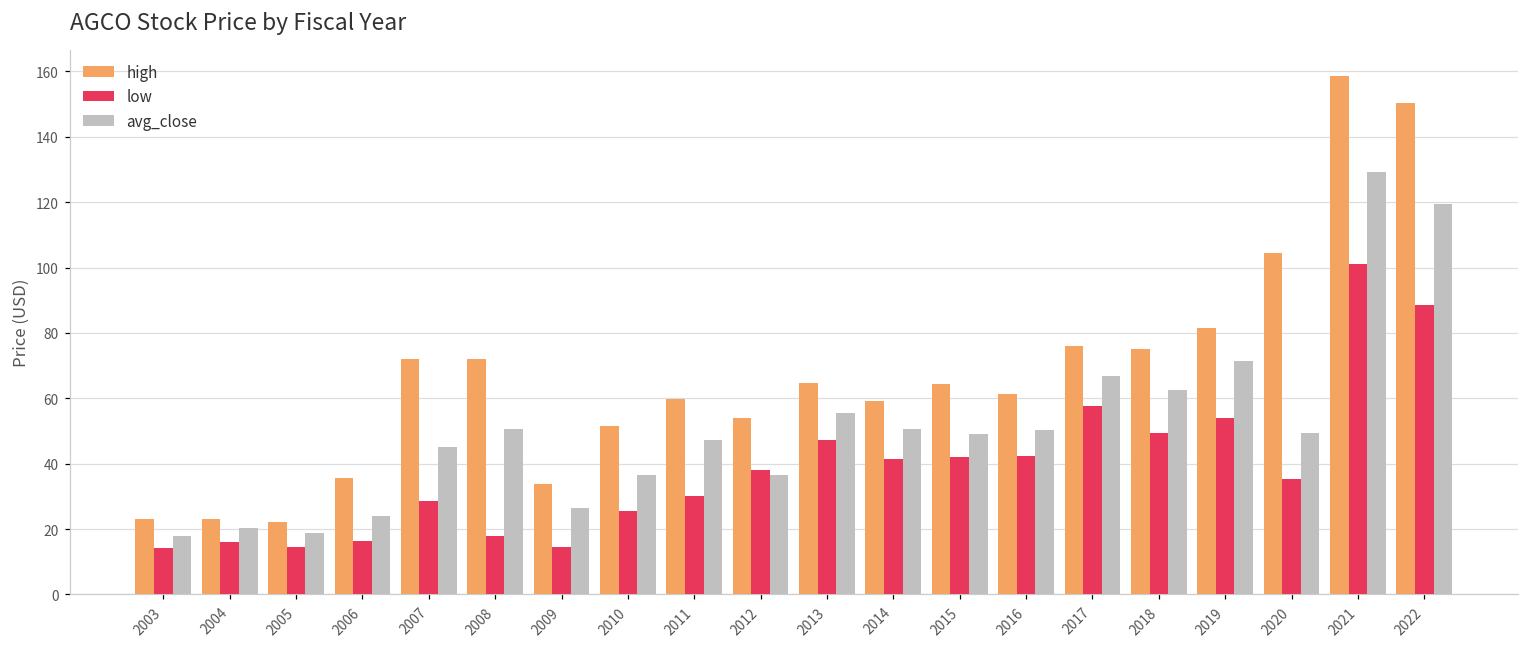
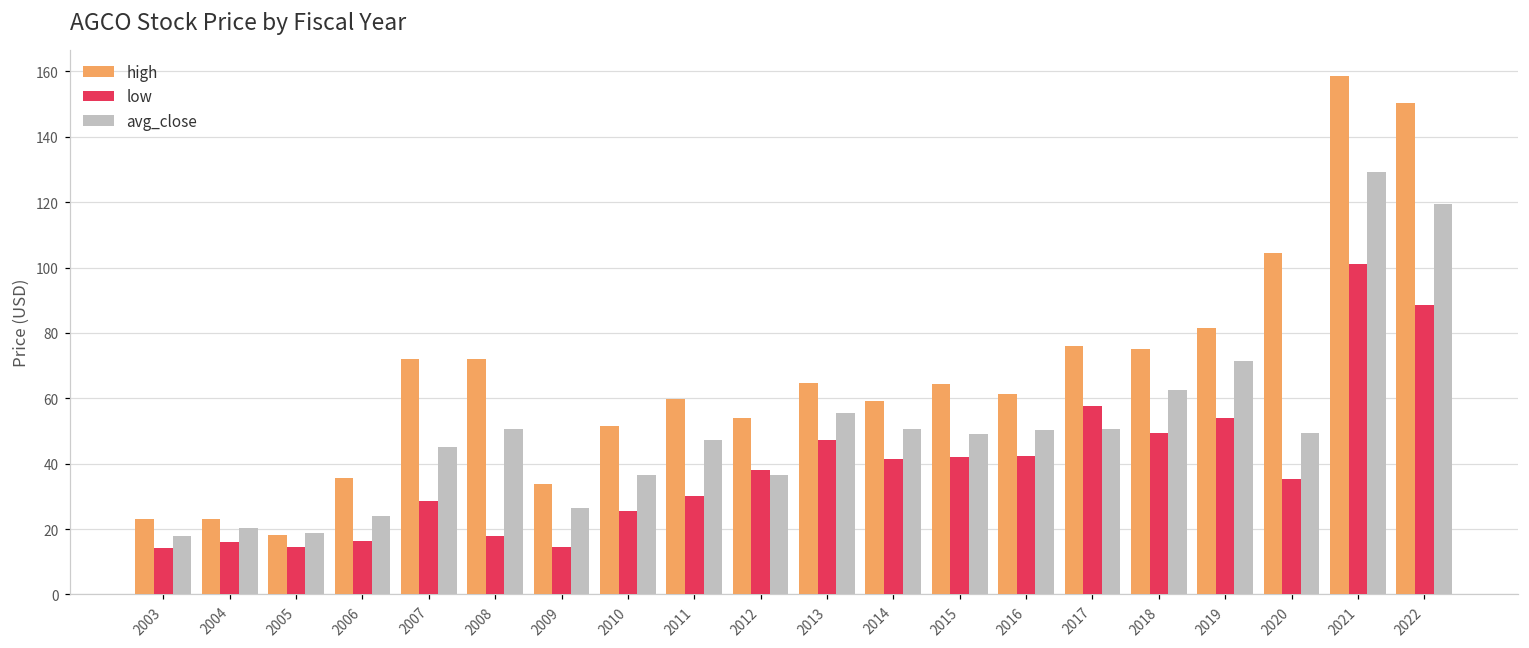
  {
    "high": {
      "2003": 23,
      "2004": 23,
-     "2005": 22,
+     "2005": 18,
      "2006": 36,
      "2007": 72,
      "2008": 72,
      "2009": 34,
      "2010": 52,
      "2011": 60,
      "2012": 54,
      "2013": 65,
      "2014": 59,
      "2015": 65,
      "2016": 61,
      "2017": 76,
      "2018": 75,
      "2019": 81,
      "2020": 105,
      "2021": 159,
      "2022": 150
    },
    "low": {
      "2003": 14,
      "2004": 16,
      "2005": 15,
      "2006": 16,
      "2007": 29,
      "2008": 18,
      "2009": 15,
      "2010": 25,
      "2011": 30,
      "2012": 38,
      "2013": 47,
      "2014": 42,
      "2015": 42,
      "2016": 42,
      "2017": 58,
      "2018": 50,
      "2019": 54,
      "2020": 35,
      "2021": 101,
      "2022": 89
    },
    "avg_close": {
      "2003": 18,
      "2004": 20,
      "2005": 19,
      "2006": 24,
      "2007": 45,
      "2008": 51,
      "2009": 27,
      "2010": 36,
      "2011": 47,
      "2012": 37,
      "2013": 55,
      "2014": 51,
      "2015": 49,
      "2016": 50,
-     "2017": 67,
+     "2017": 51,
      "2018": 62,
      "2019": 72,
      "2020": 49,
      "2021": 129,
      "2022": 119
    }
  }
